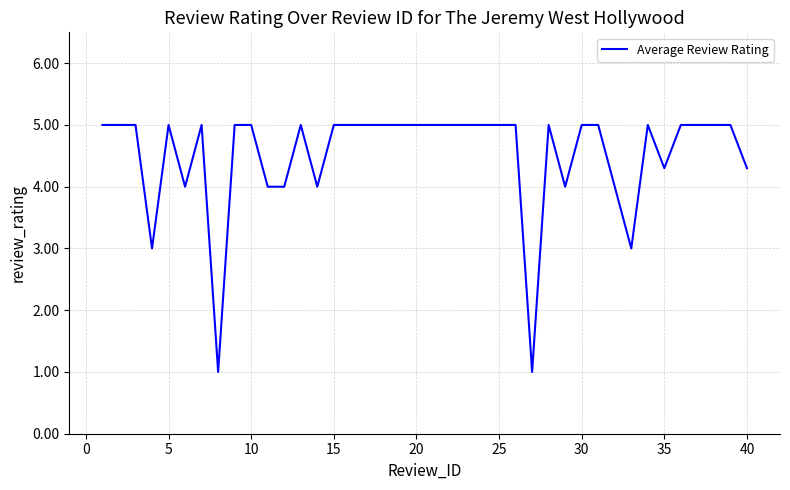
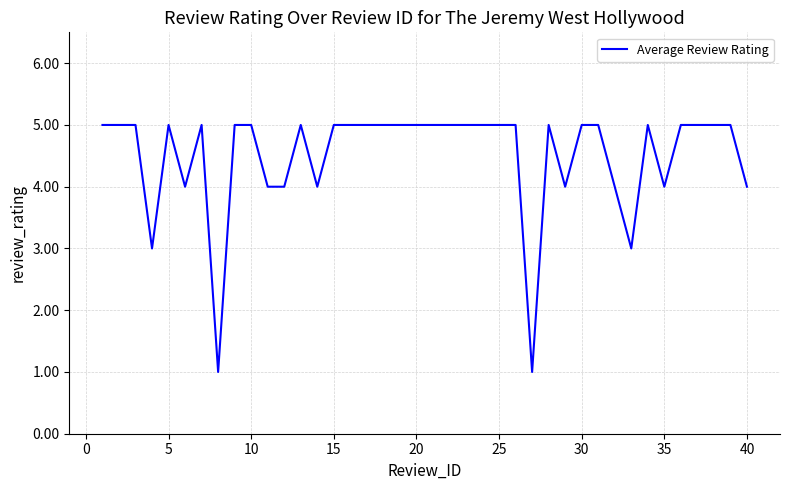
  {
    "5": 5.0,
    "10": 5.0,
    "15": 5.0,
    "20": 5.0,
    "25": 5.0,
    "30": 5.0,
-   "35": 4.3,
-   "40": 4.3
+   "35": 4.0,
+   "40": 4.0
  }
